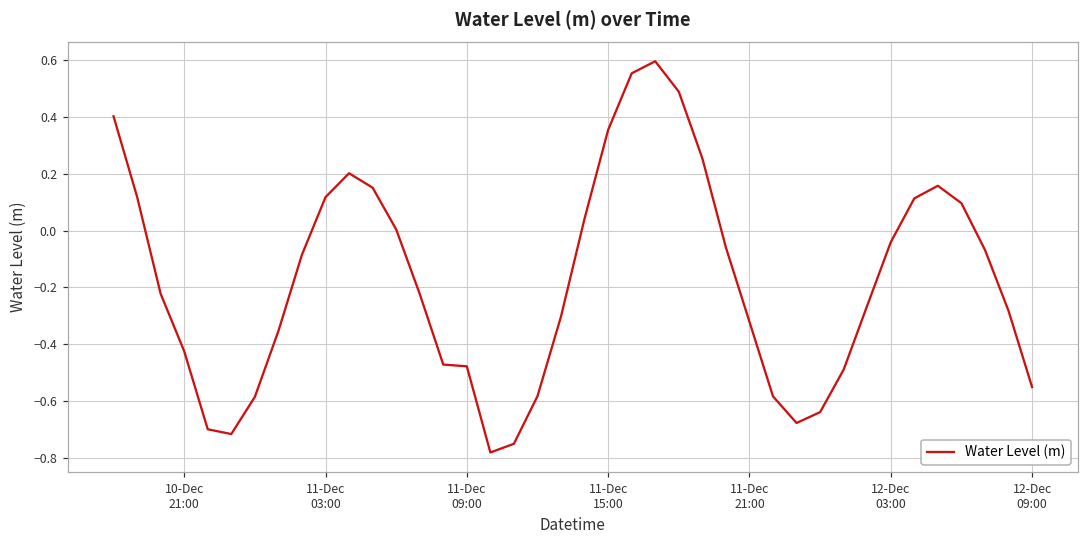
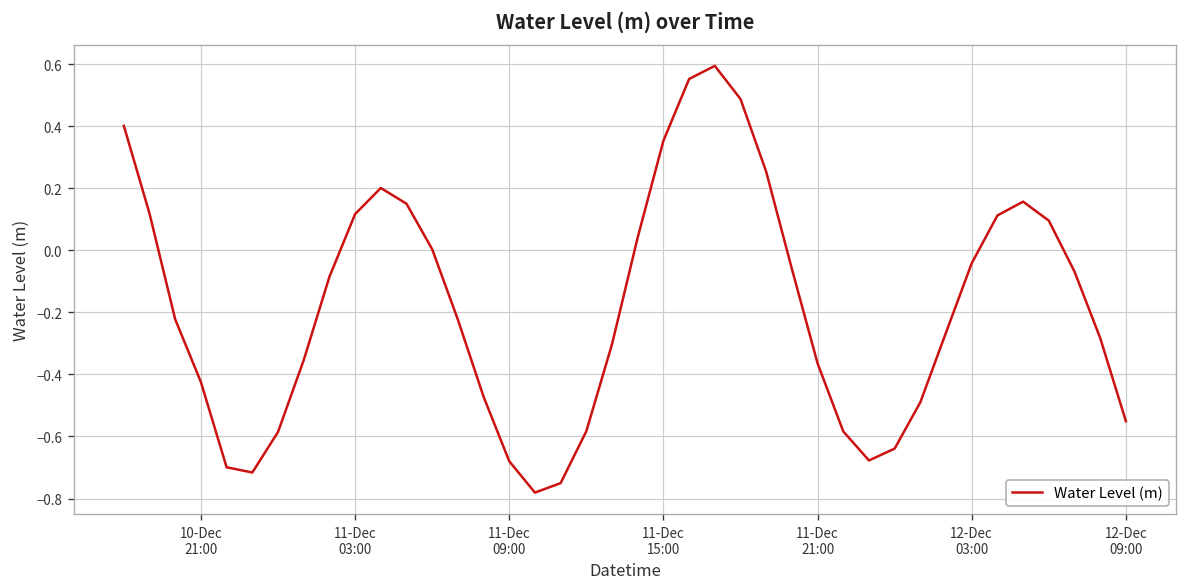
  {
    "10-Dec 21:00": -0.42,
    "11-Dec 03:00": 0.12,
-   "11-Dec 09:00": -0.48,
+   "11-Dec 09:00": -0.68,
    "11-Dec 15:00": 0.35,
-   "11-Dec 21:00": -0.32,
+   "11-Dec 21:00": -0.36,
    "12-Dec 03:00": -0.04,
    "12-Dec 09:00": -0.55
  }
